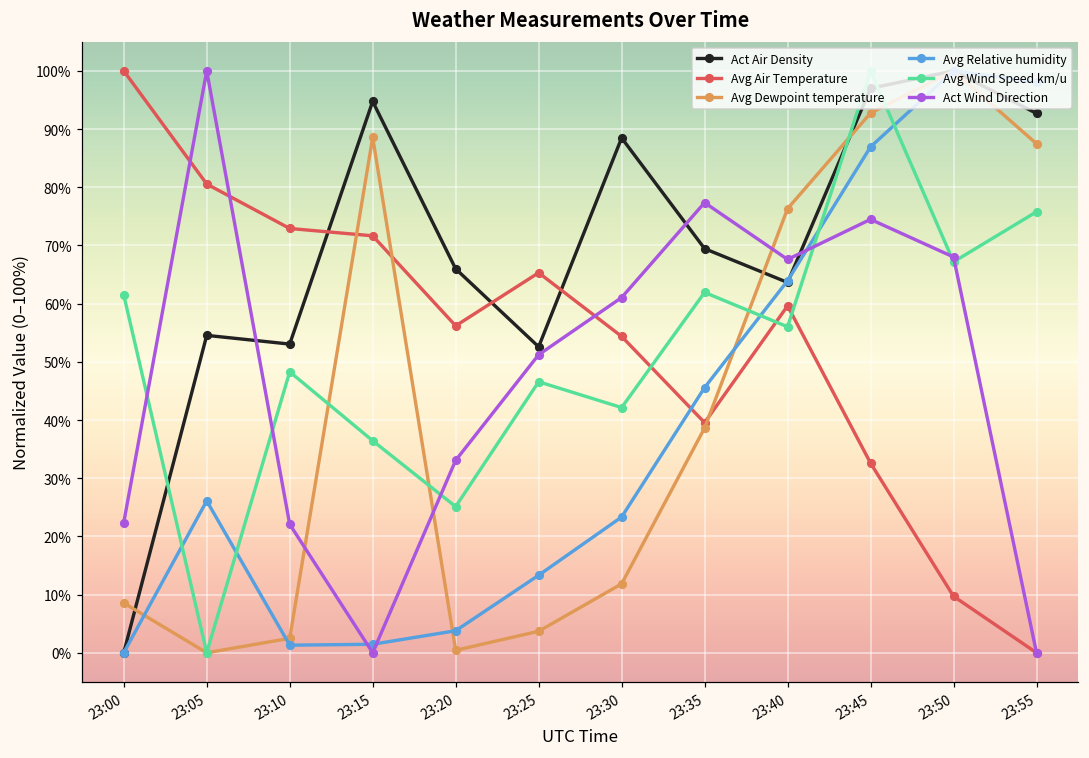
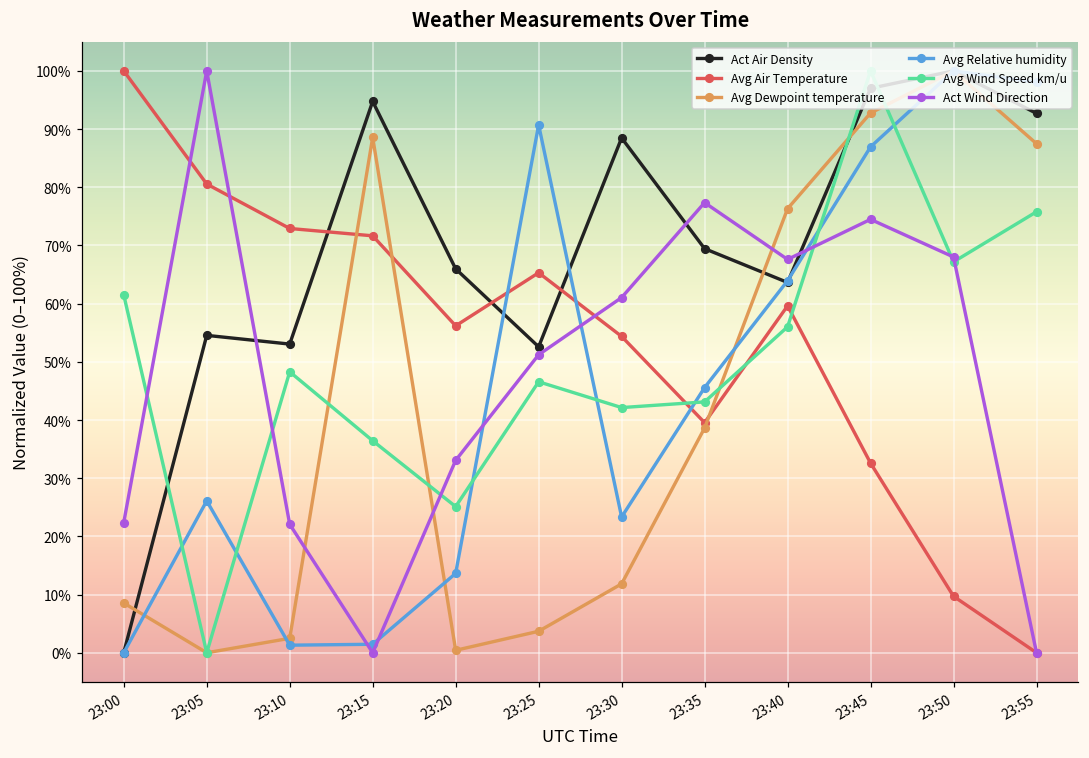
  {
    "Act Air Density": {
      "23:05": "55%",
      "23:10": "53%",
      "23:15": "95%",
      "23:20": "66%",
      "23:25": "53%",
      "23:30": "88%",
      "23:35": "69%",
      "23:55": "93%"
    },
    "Avg Air Temperature": {
      "23:00": "100%",
      "23:05": "81%",
      "23:10": "73%",
      "23:15": "72%",
      "23:20": "56%",
      "23:25": "65%",
      "23:30": "54%",
      "23:35": "40%",
      "23:40": "60%",
      "23:45": "33%",
      "23:50": "10%"
    },
    "Avg Dewpoint temperature": {
      "23:00": "9%",
      "23:10": "2%",
      "23:15": "89%",
      "23:20": "0%",
      "23:25": "4%",
      "23:30": "12%",
      "23:35": "39%",
      "23:40": "76%",
      "23:45": "93%",
      "23:55": "87%"
    },
    "Avg Relative humidity": {
      "23:05": "26%",
      "23:10": "1%",
      "23:15": "1%",
-     "23:20": "4%",
-     "23:25": "13%",
+     "23:20": "14%",
+     "23:25": "91%",
      "23:30": "23%",
      "23:35": "46%",
      "23:45": "87%"
    },
    "Avg Wind Speed km/u": {
      "23:00": "61%",
      "23:10": "48%",
      "23:15": "36%",
      "23:20": "25%",
      "23:25": "47%",
      "23:30": "42%",
-     "23:35": "62%",
+     "23:35": "43%",
      "23:40": "56%",
      "23:50": "67%",
      "23:55": "76%"
    },
    "Act Wind Direction": {
      "23:00": "22%",
      "23:05": "100%",
      "23:10": "22%",
      "23:15": "0%",
      "23:20": "33%",
      "23:25": "51%",
      "23:30": "61%",
      "23:35": "77%",
      "23:40": "68%",
      "23:45": "74%",
      "23:50": "68%"
    }
  }
